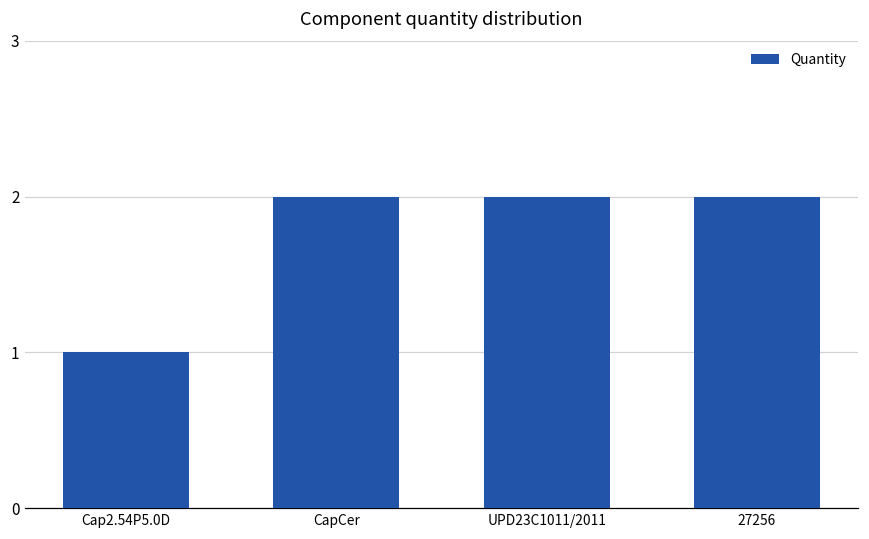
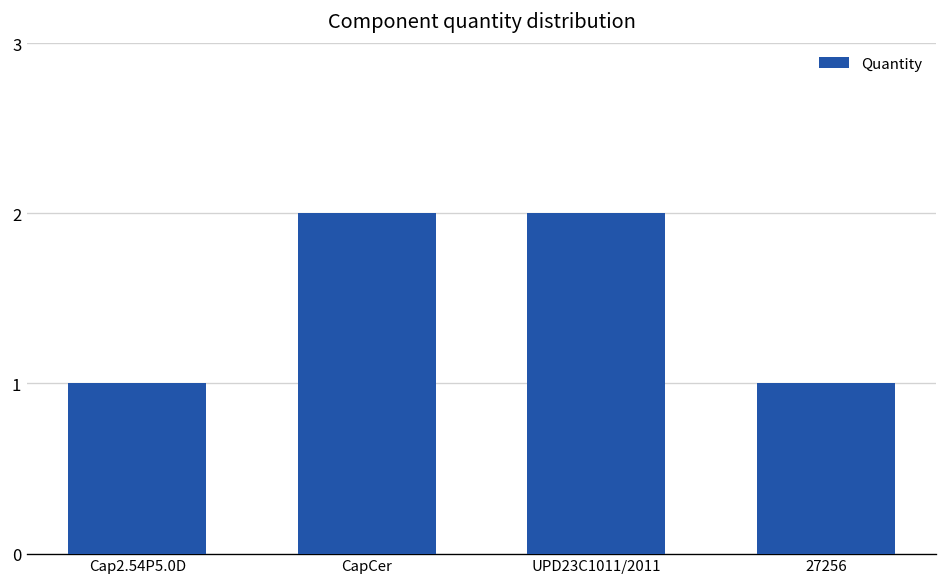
  {
    "Cap2.54P5.0D": 1,
    "CapCer": 2,
    "UPD23C1011/2011": 2,
-   "27256": 2
+   "27256": 1
  }
